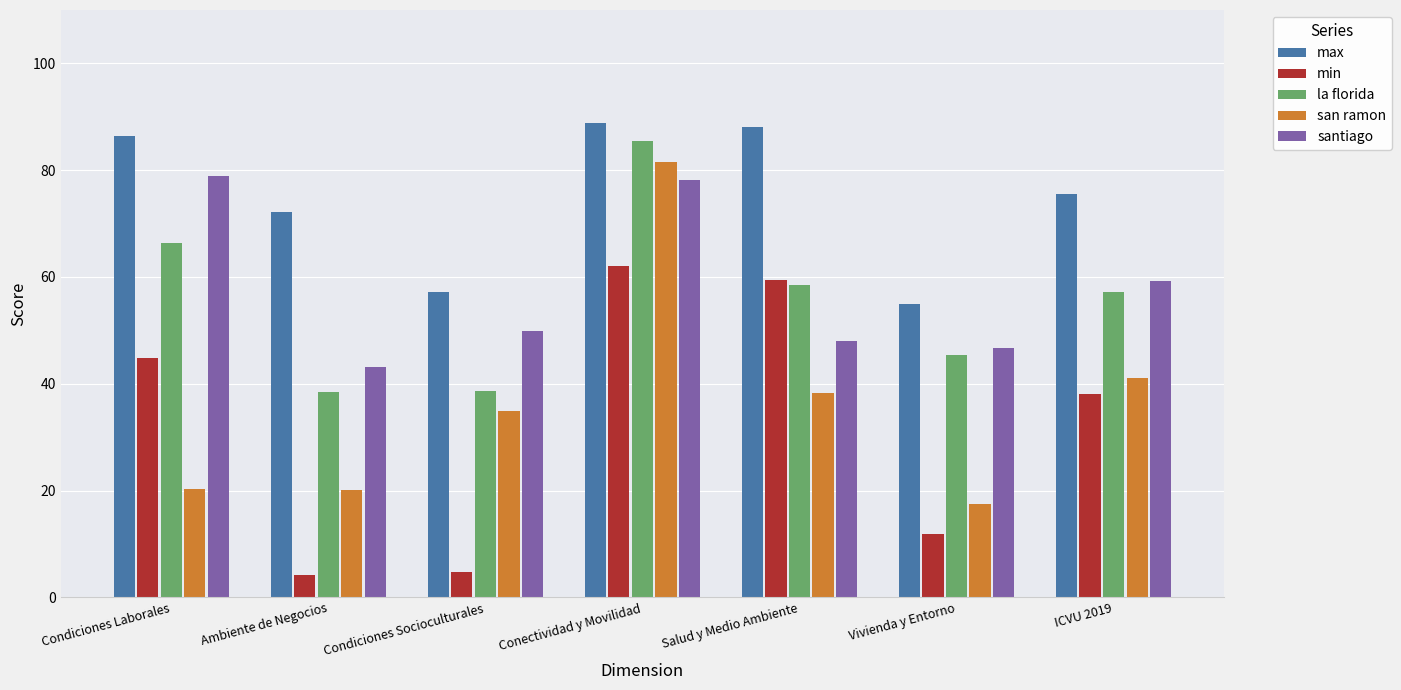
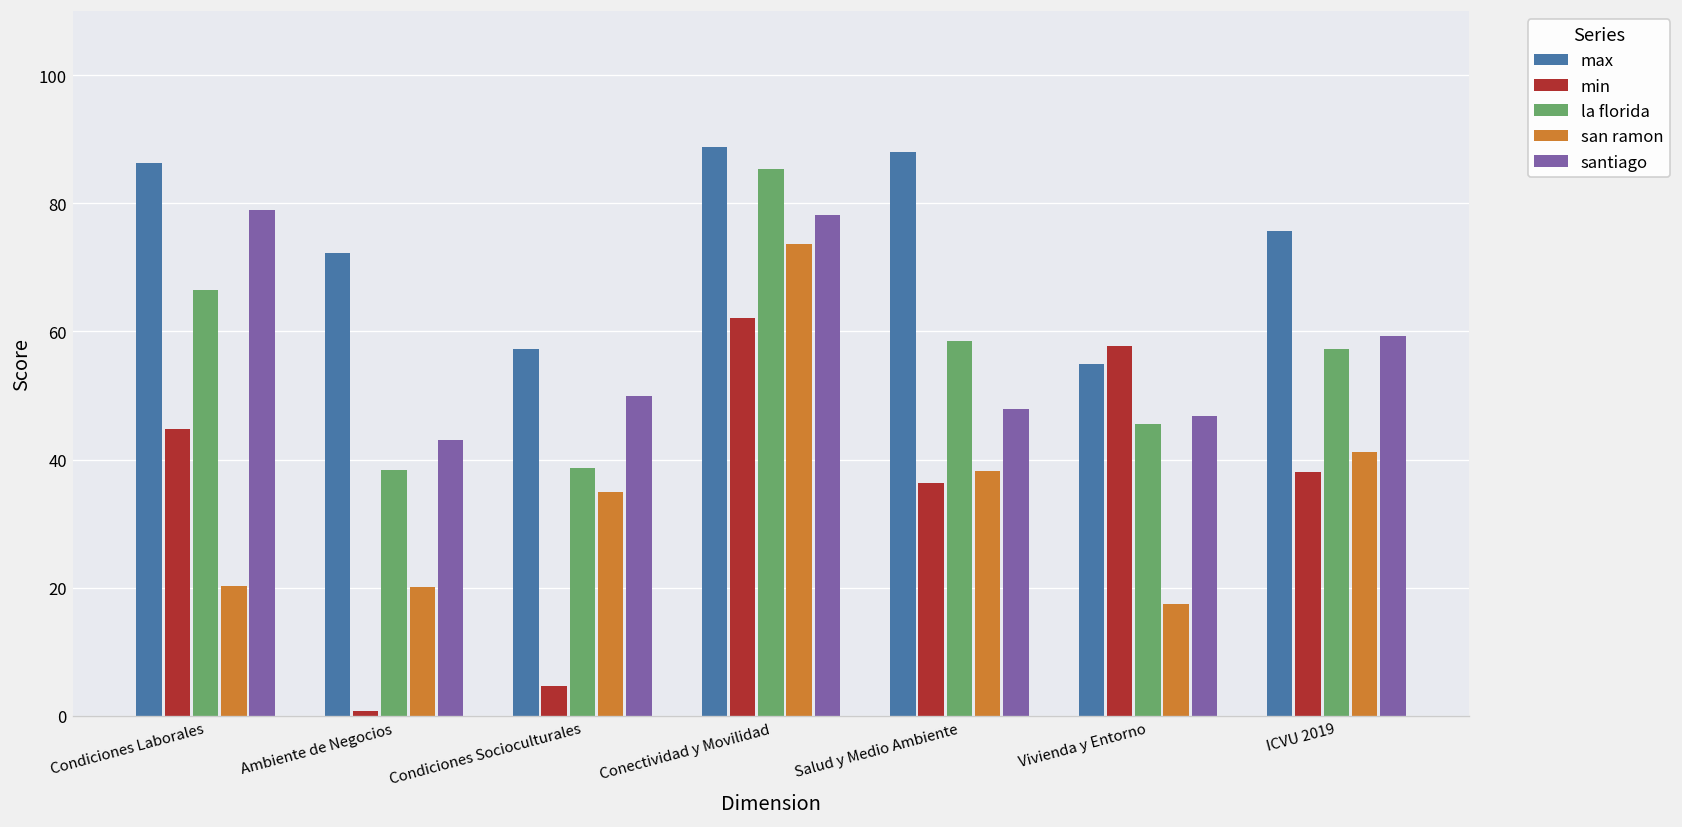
  {
    "max": {
      "Condiciones Laborales": 86,
      "Ambiente de Negocios": 72,
      "Condiciones Socioculturales": 57,
      "Conectividad y Movilidad": 89,
      "Salud y Medio Ambiente": 88,
      "Vivienda y Entorno": 55,
      "ICVU 2019": 76
    },
    "min": {
      "Condiciones Laborales": 45,
-     "Ambiente de Negocios": 4,
+     "Ambiente de Negocios": 1,
      "Condiciones Socioculturales": 5,
      "Conectividad y Movilidad": 62,
-     "Salud y Medio Ambiente": 59,
-     "Vivienda y Entorno": 12,
+     "Salud y Medio Ambiente": 36,
+     "Vivienda y Entorno": 58,
      "ICVU 2019": 38
    },
    "la florida": {
      "Condiciones Laborales": 66,
      "Ambiente de Negocios": 38,
      "Condiciones Socioculturales": 39,
      "Conectividad y Movilidad": 85,
      "Salud y Medio Ambiente": 58,
      "Vivienda y Entorno": 45,
      "ICVU 2019": 57
    },
    "san ramon": {
      "Condiciones Laborales": 20,
      "Ambiente de Negocios": 20,
      "Condiciones Socioculturales": 35,
-     "Conectividad y Movilidad": 81,
+     "Conectividad y Movilidad": 74,
      "Salud y Medio Ambiente": 38,
      "Vivienda y Entorno": 17,
      "ICVU 2019": 41
    },
    "santiago": {
      "Condiciones Laborales": 79,
      "Ambiente de Negocios": 43,
      "Condiciones Socioculturales": 50,
      "Conectividad y Movilidad": 78,
      "Salud y Medio Ambiente": 48,
      "Vivienda y Entorno": 47,
      "ICVU 2019": 59
    }
  }
